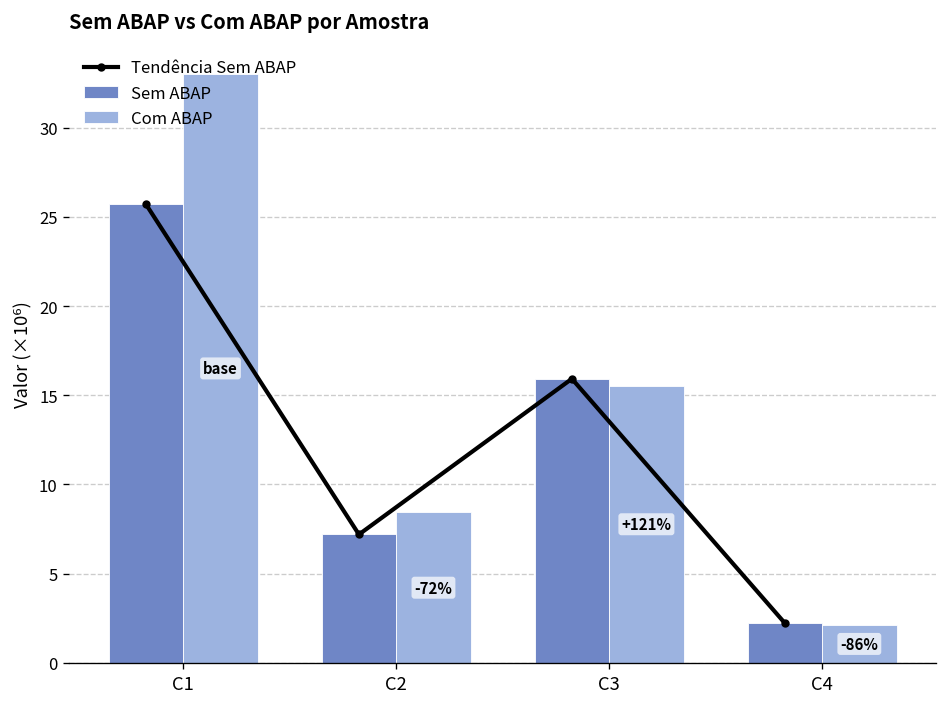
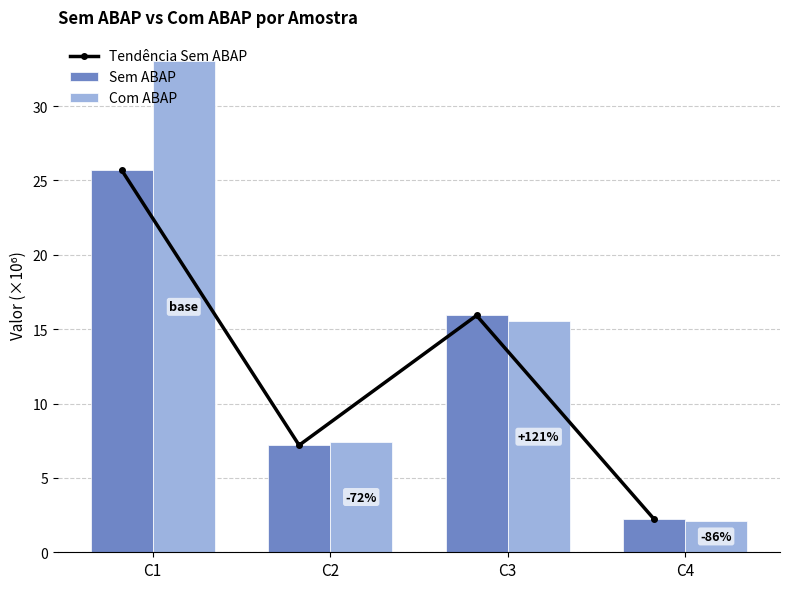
  {
    "Sem ABAP": {
      "C1": 25.7,
      "C2": 7.2,
      "C3": 15.9,
      "C4": 2.2
    },
    "Com ABAP": {
      "C1": 33.0,
-     "C2": 8.4
+     "C2": 7.4
    }
  }
